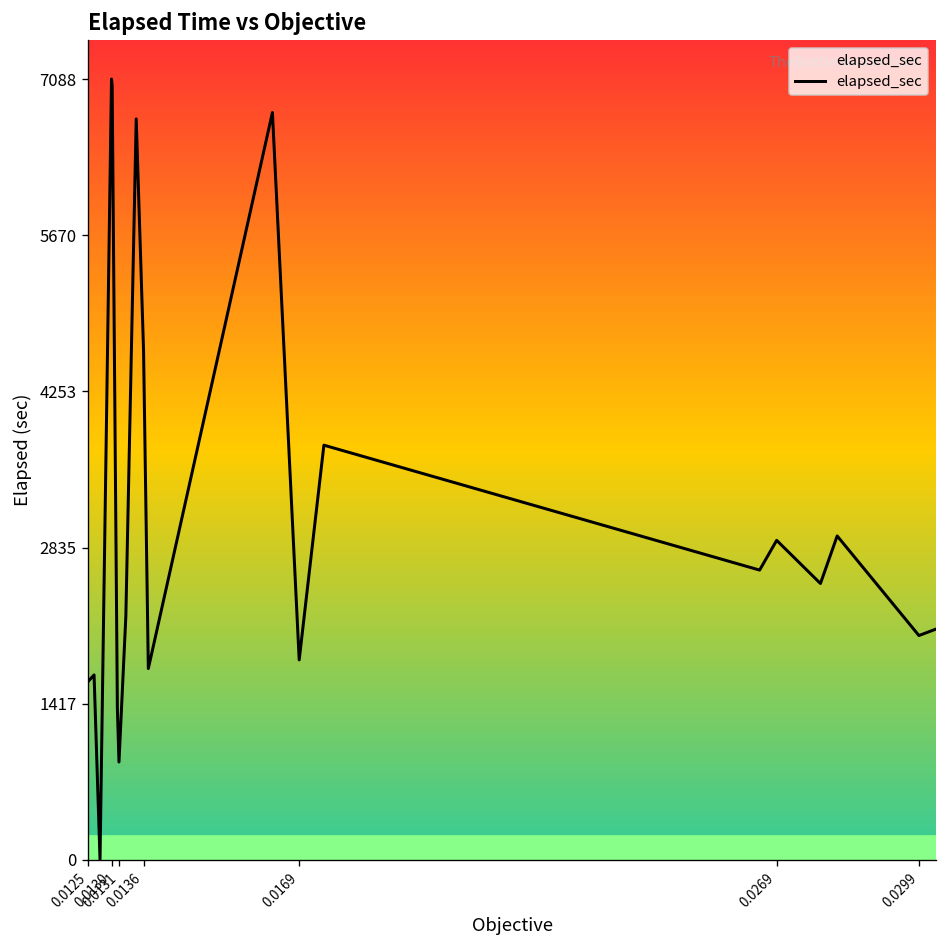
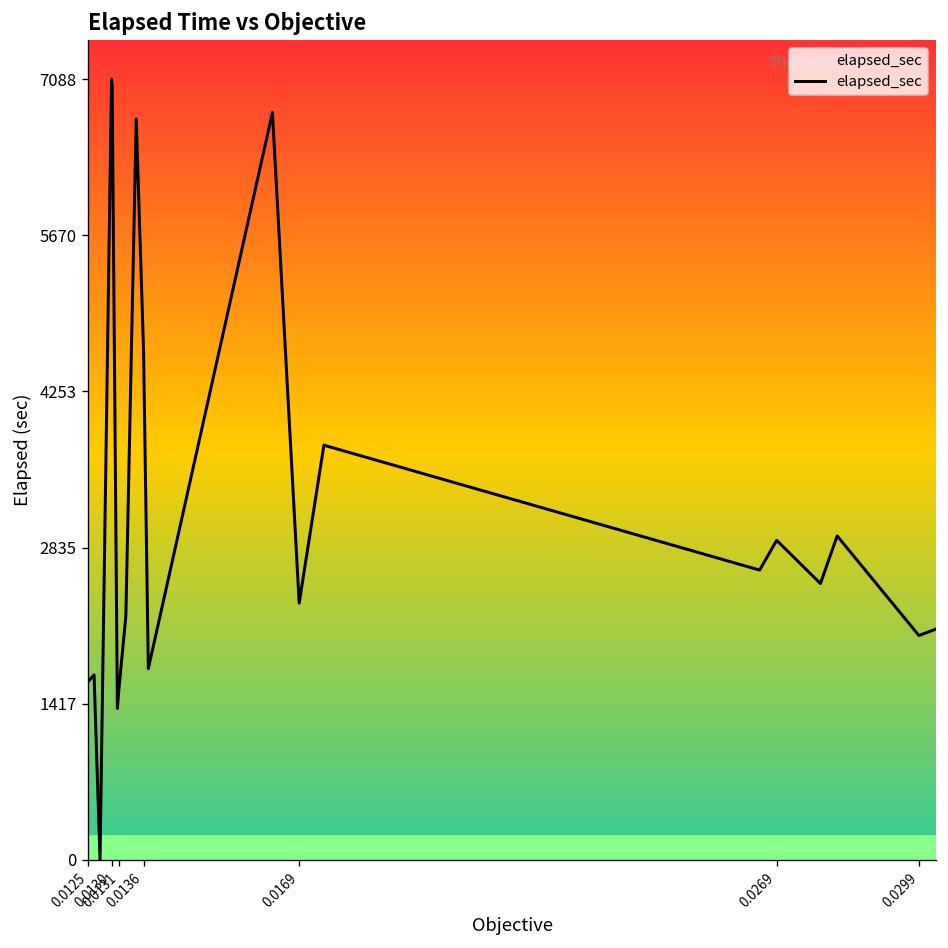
  {
    "0.0125": 1600,
    "0.0130": 7100,
-   "0.0131": 900,
+   "0.0131": 1600,
    "0.0136": 4600,
-   "0.0169": 1800,
+   "0.0169": 2300,
    "0.0269": 2900,
    "0.0299": 2000
  }
